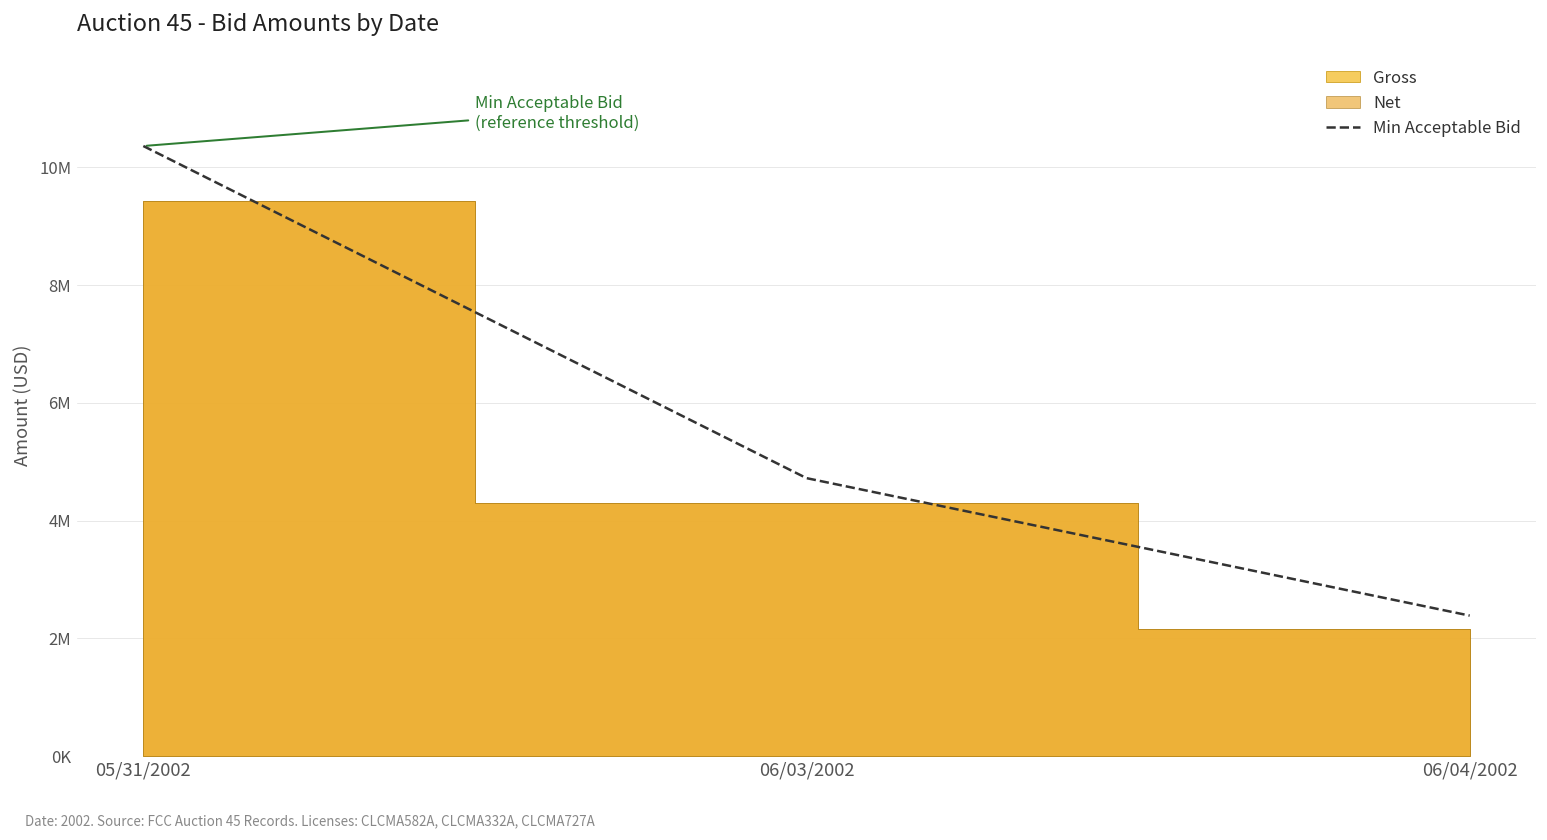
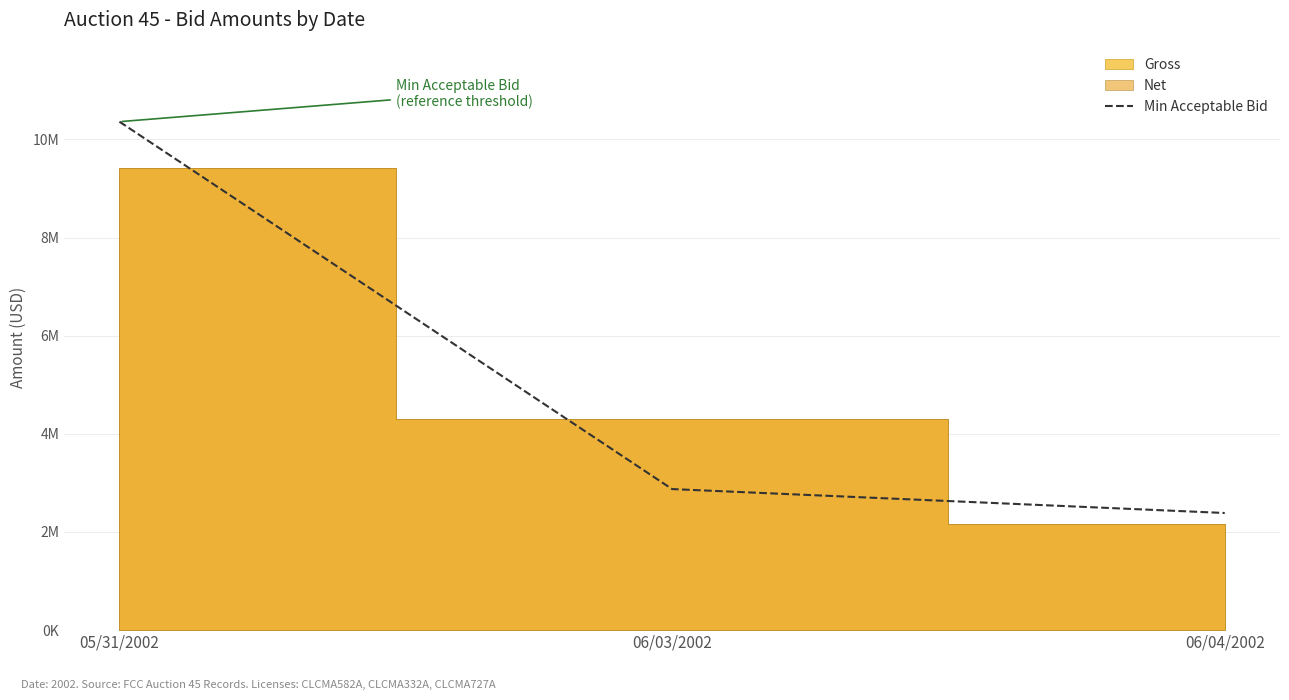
  {
    "Min Acceptable Bid": {
      "05/31/2002": 10400000,
-     "06/03/2002": 4700000,
+     "06/03/2002": 2900000,
      "06/04/2002": 2400000
    }
  }
